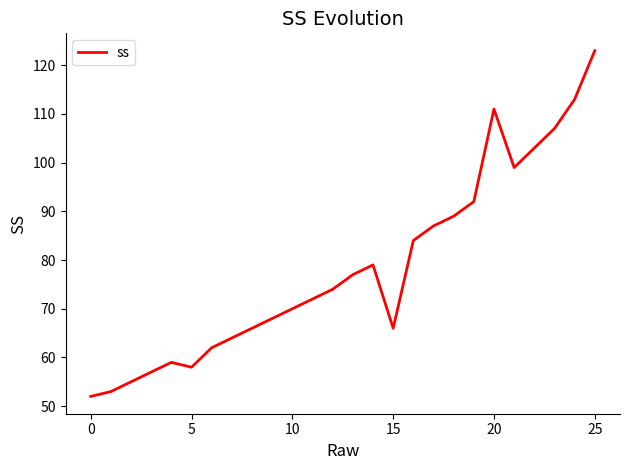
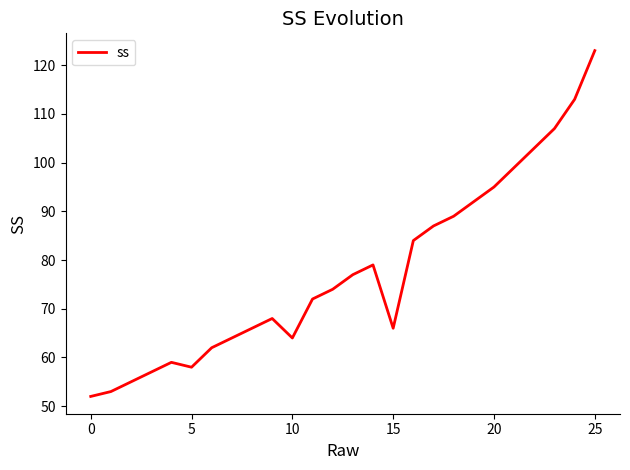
  {
    "0": 52,
    "5": 58,
-   "10": 70,
+   "10": 64,
    "15": 66,
-   "20": 111,
+   "20": 95,
    "25": 123
  }
